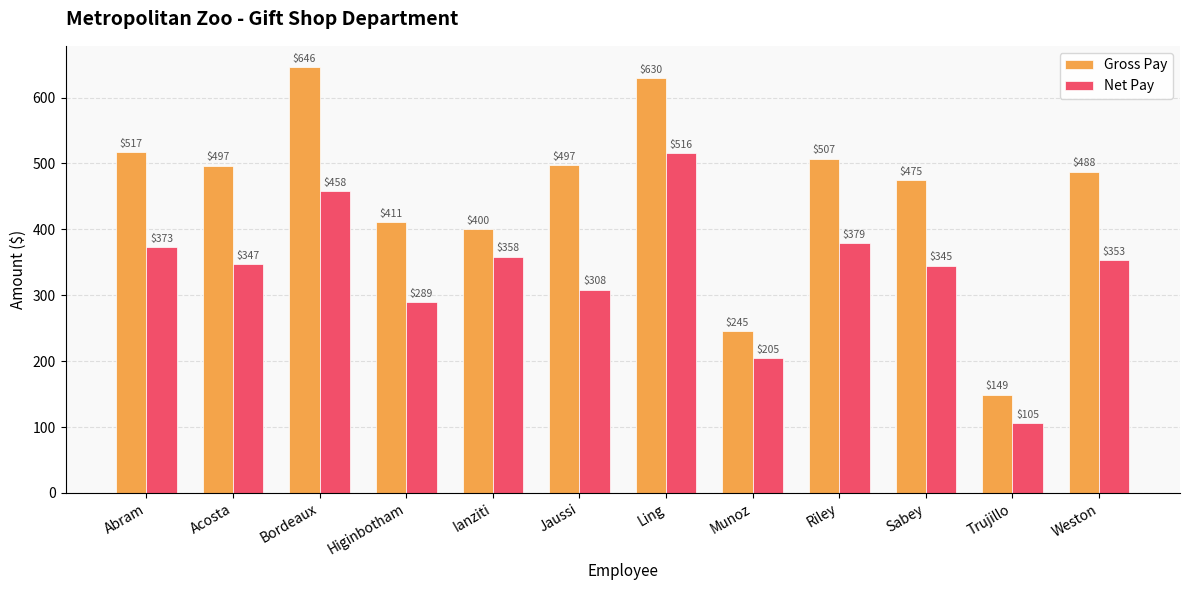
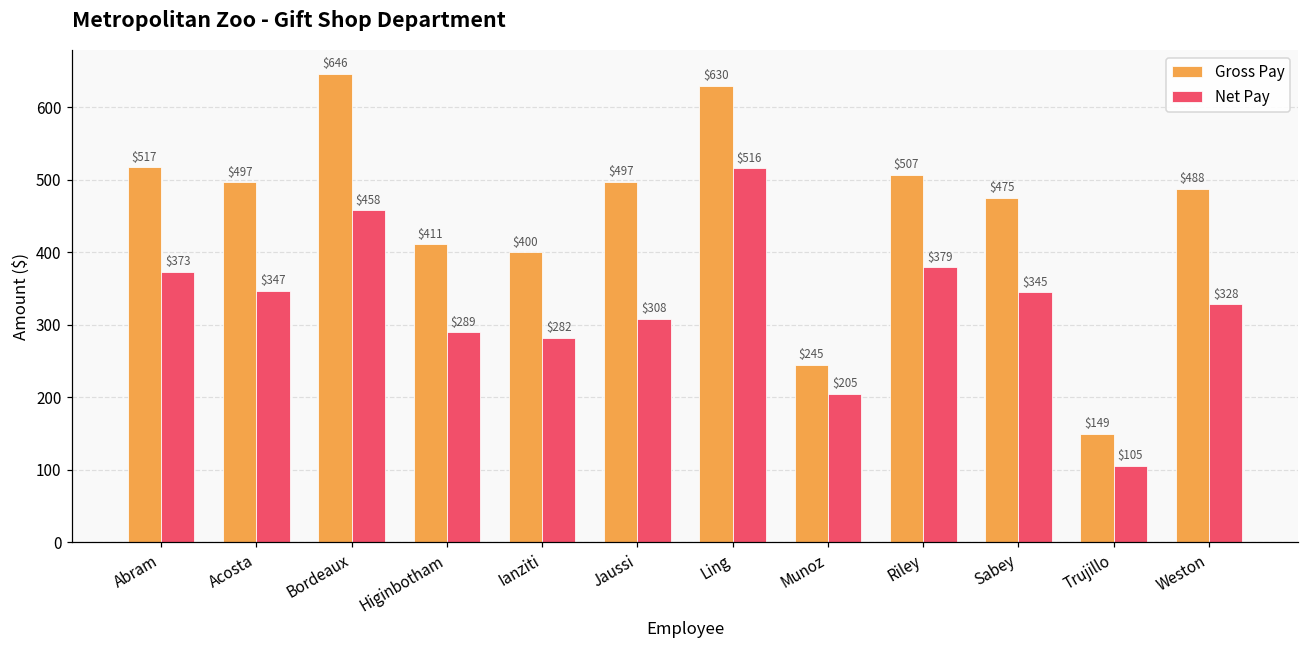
  {
    "Gross Pay": {
      "Abram": "$517",
      "Acosta": "$497",
      "Bordeaux": "$646",
      "Higinbotham": "$411",
      "Ianziti": "$400",
      "Jaussi": "$497",
      "Ling": "$630",
      "Munoz": "$245",
      "Riley": "$507",
      "Sabey": "$475",
      "Trujillo": "$149",
      "Weston": "$488"
    },
    "Net Pay": {
      "Abram": "$373",
      "Acosta": "$347",
      "Bordeaux": "$458",
      "Higinbotham": "$289",
-     "Ianziti": "$358",
+     "Ianziti": "$282",
      "Jaussi": "$308",
      "Ling": "$516",
      "Munoz": "$205",
      "Riley": "$379",
      "Sabey": "$345",
      "Trujillo": "$105",
-     "Weston": "$353"
+     "Weston": "$328"
    }
  }
